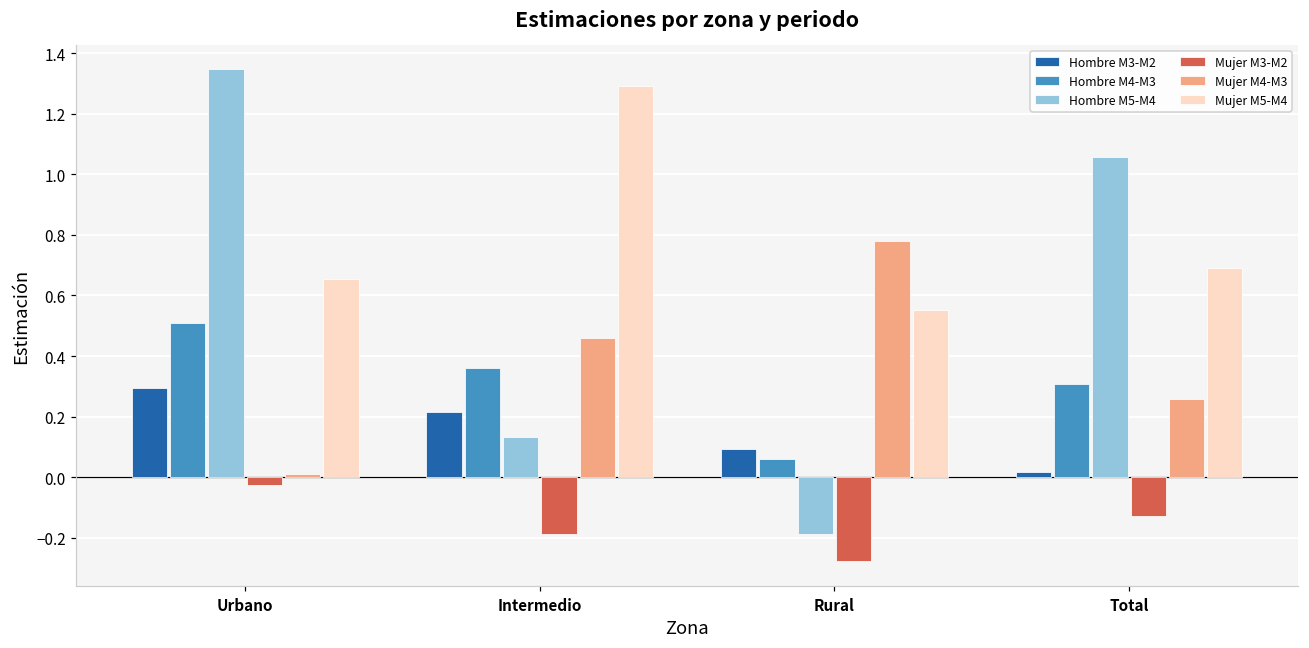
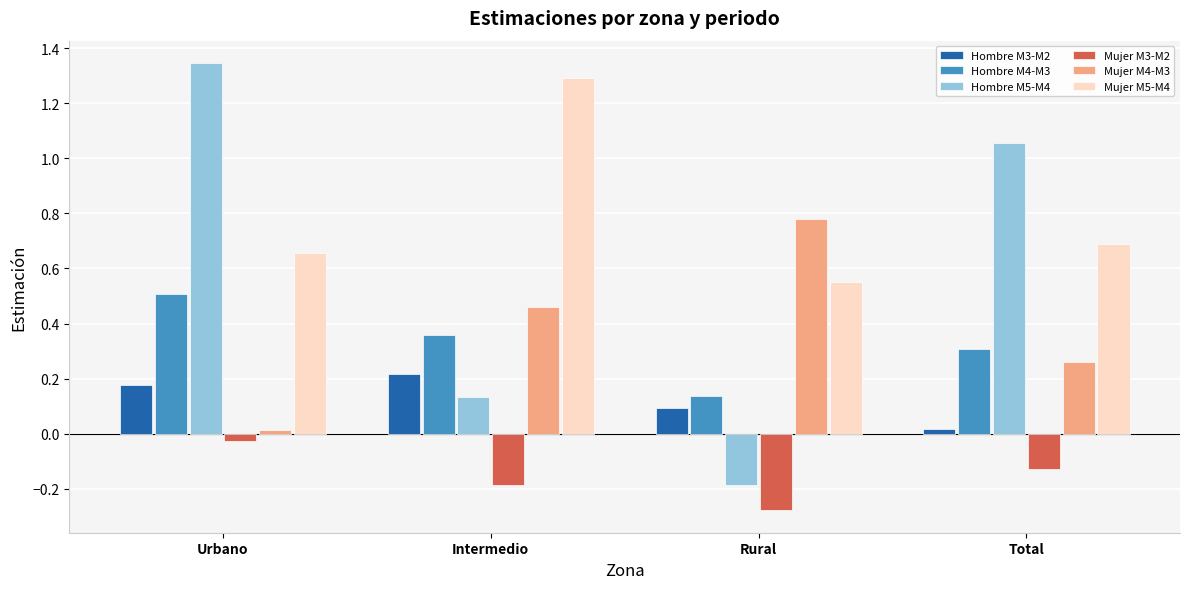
  {
    "Hombre M3-M2": {
-     "Urbano": 0.29,
+     "Urbano": 0.18,
      "Intermedio": 0.22,
      "Rural": 0.09,
      "Total": 0.02
    },
    "Hombre M4-M3": {
      "Urbano": 0.51,
      "Intermedio": 0.36,
-     "Rural": 0.06,
+     "Rural": 0.14,
      "Total": 0.31
    },
    "Hombre M5-M4": {
      "Urbano": 1.35,
      "Intermedio": 0.13,
      "Rural": -0.19,
      "Total": 1.06
    },
    "Mujer M3-M2": {
      "Urbano": -0.03,
      "Intermedio": -0.19,
      "Rural": -0.28,
      "Total": -0.13
    },
    "Mujer M4-M3": {
      "Urbano": 0.01,
      "Intermedio": 0.46,
      "Rural": 0.78,
      "Total": 0.26
    },
    "Mujer M5-M4": {
      "Urbano": 0.66,
      "Intermedio": 1.29,
      "Rural": 0.55,
      "Total": 0.69
    }
  }
